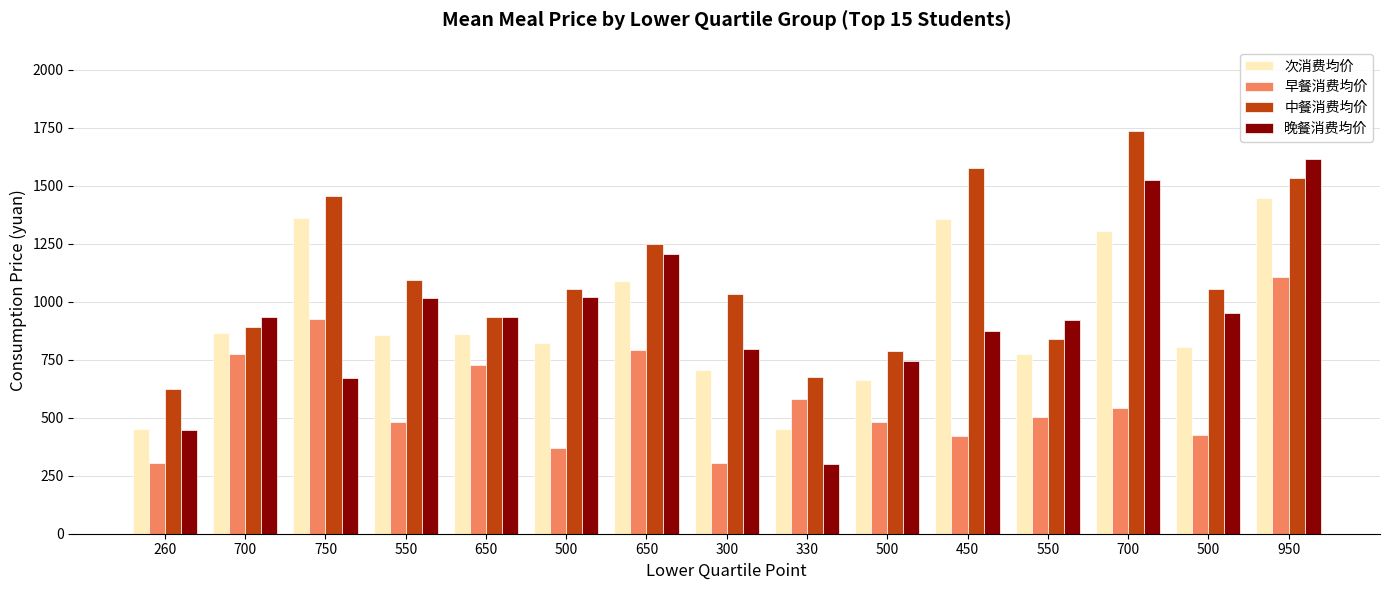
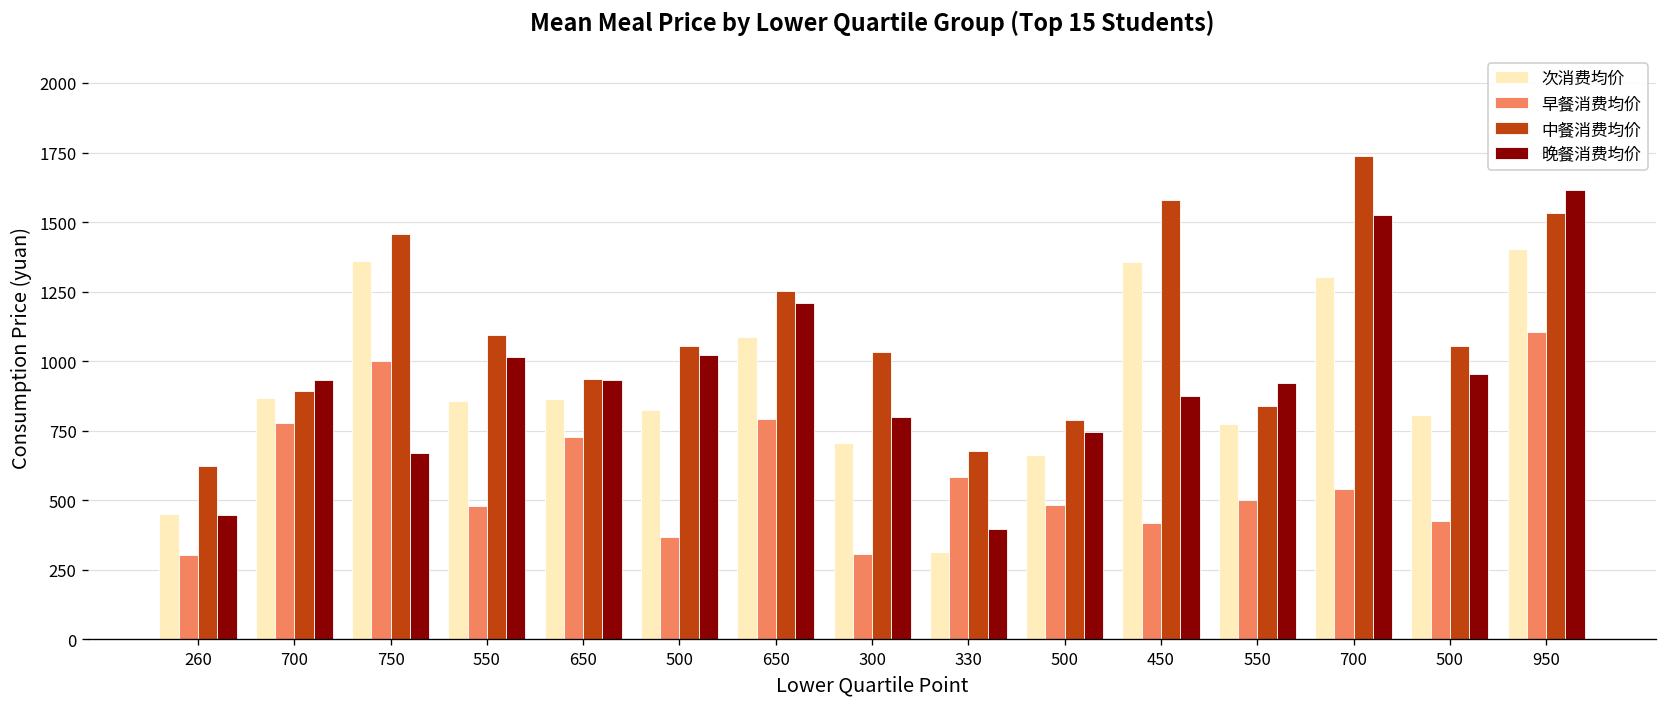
  {
    "次消费均价": {
      "260": 450,
      "750": 1360,
      "300": 700,
-     "330": 450,
+     "330": 310,
      "450": 1360,
-     "950": 1450
+     "950": 1400
    },
    "早餐消费均价": {
      "260": 300,
-     "750": 920,
+     "750": 1000,
      "300": 310,
      "330": 580,
      "450": 420,
      "950": 1110
    },
    "中餐消费均价": {
      "260": 630,
      "750": 1460,
      "300": 1030,
      "330": 680,
      "450": 1580,
      "950": 1530
    },
    "晚餐消费均价": {
      "260": 450,
      "750": 670,
      "300": 800,
-     "330": 300,
+     "330": 400,
      "450": 870,
      "950": 1620
    }
  }
